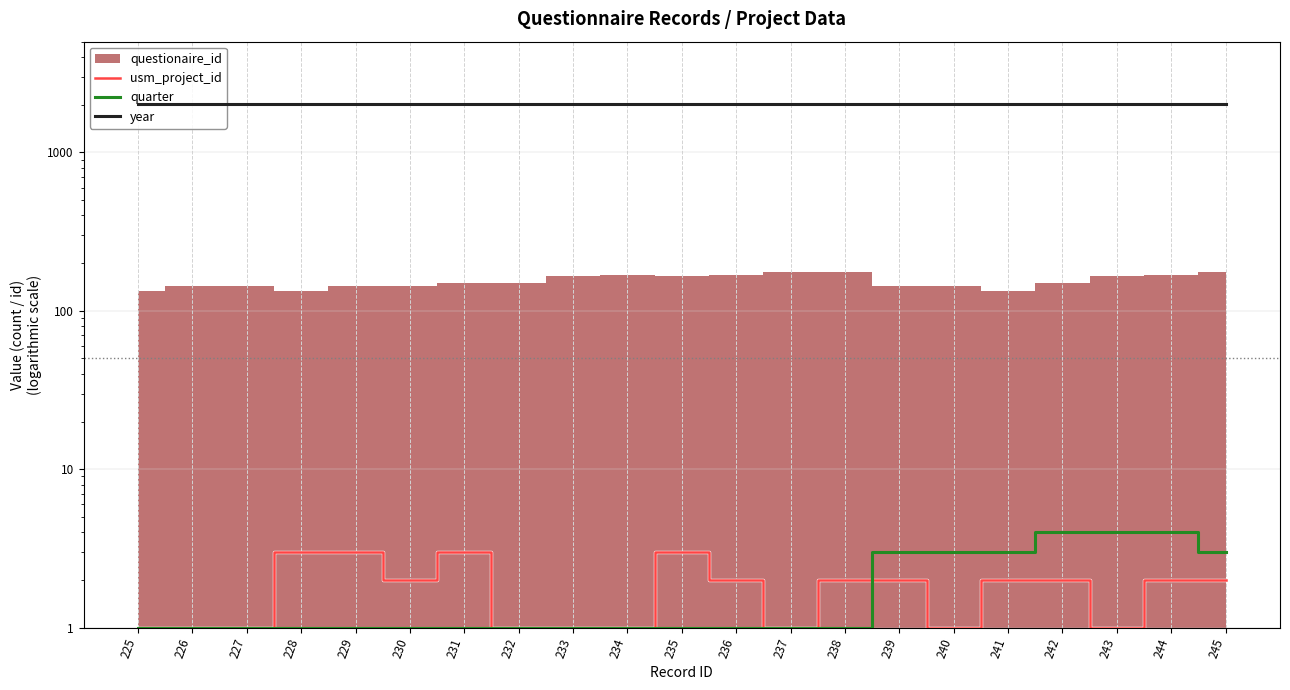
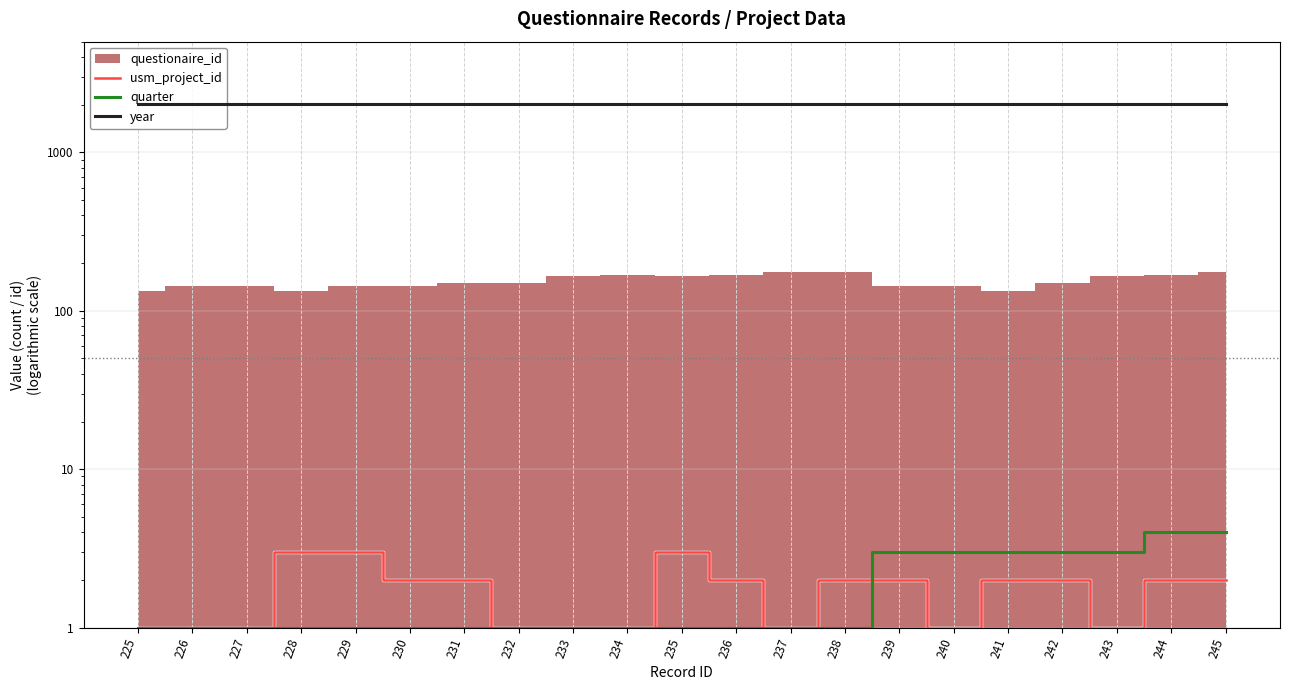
  {
    "usm_project_id": {
      "228": 3,
      "229": 3,
      "230": 2,
-     "231": 3,
+     "231": 2,
      "235": 3,
      "236": 2,
      "238": 2,
      "239": 2,
      "240": 1,
      "241": 2,
      "242": 2,
      "243": 1,
      "244": 2,
      "245": 2
    },
    "quarter": {
      "228": 1,
      "229": 1,
      "230": 1,
      "231": 1,
      "235": 1,
      "236": 1,
      "238": 1,
      "239": 3,
      "240": 3,
      "241": 3,
-     "242": 4,
-     "243": 4,
+     "242": 3,
+     "243": 3,
      "244": 4,
-     "245": 3
+     "245": 4
    },
    "year": {
      "227": 2000,
      "228": 2000,
      "229": 2000,
      "230": 2000,
      "231": 2000,
      "232": 2000,
      "233": 2000,
      "234": 2000,
      "235": 2000,
      "236": 2000,
      "237": 2000,
      "238": 2000,
      "239": 2000,
      "240": 2000,
      "241": 2000,
      "242": 2000,
      "243": 2000,
      "244": 2000,
      "245": 2000
    }
  }
